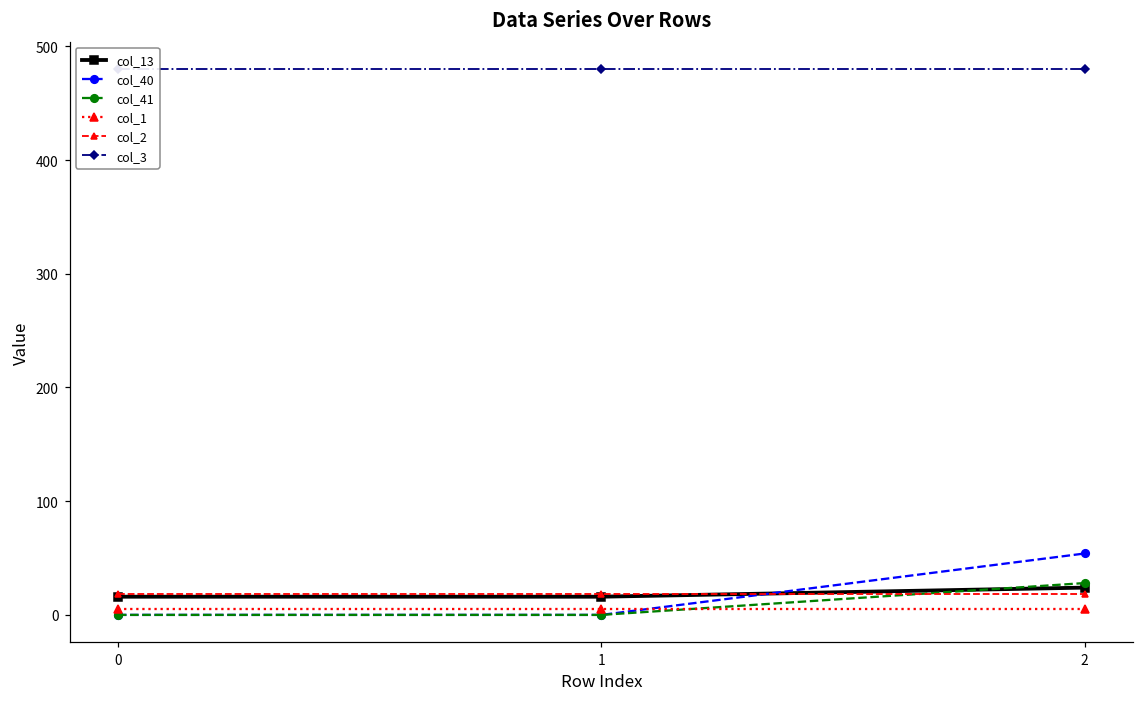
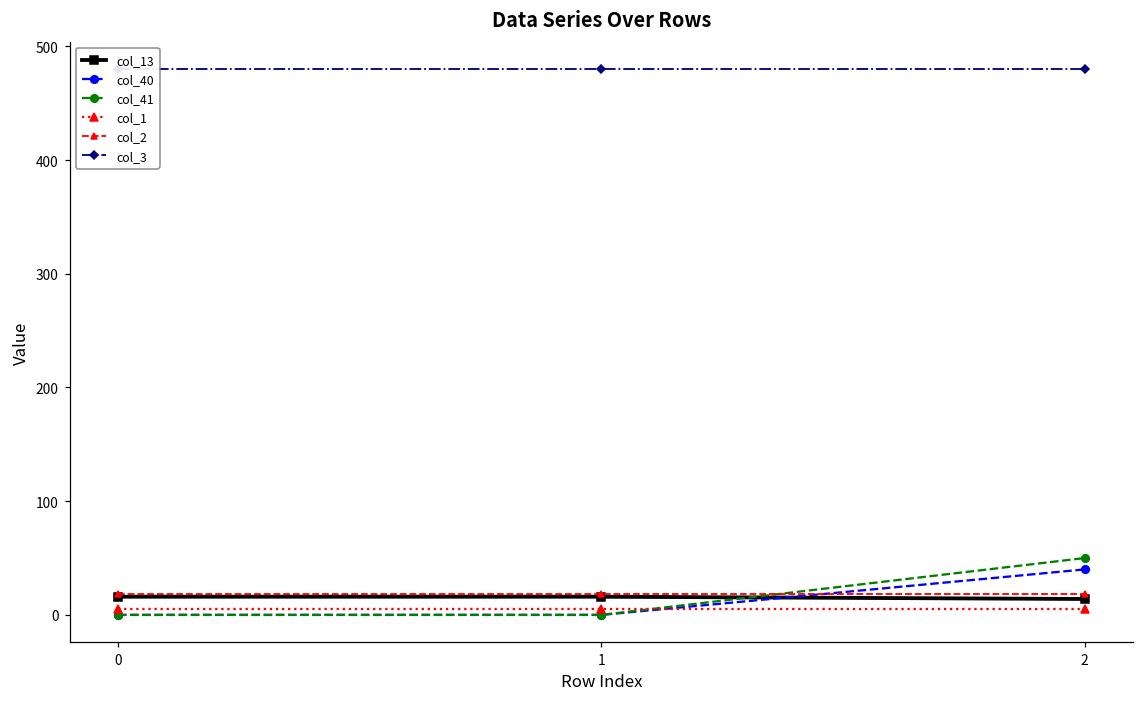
  {
    "col_13": {
-     "2": 24
+     "2": 14
    },
    "col_40": {
-     "2": 54
+     "2": 40
    },
    "col_41": {
-     "2": 28
+     "2": 50
    },
    "col_3": {
      "1": 480,
      "2": 480
    }
  }
